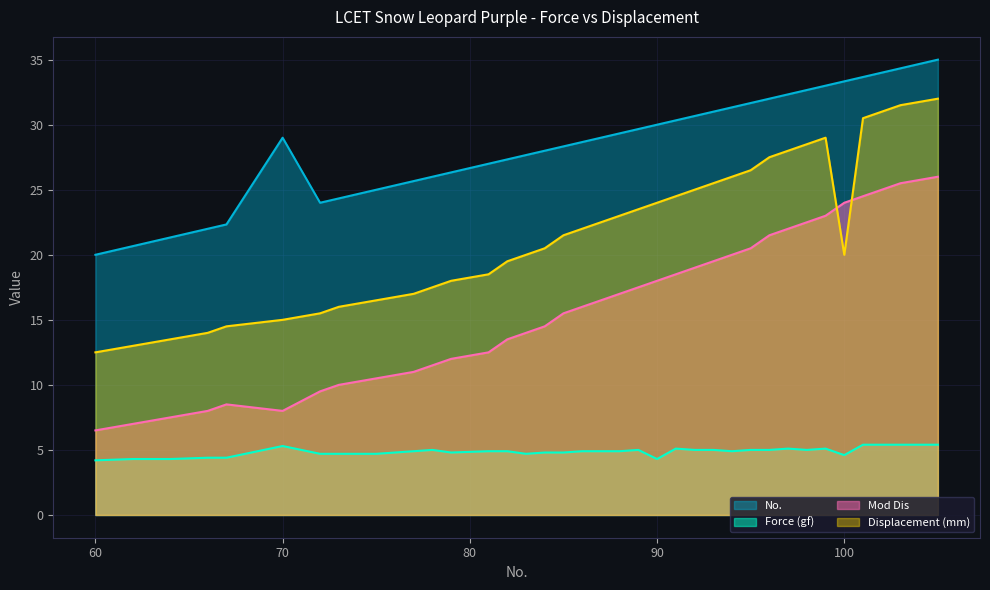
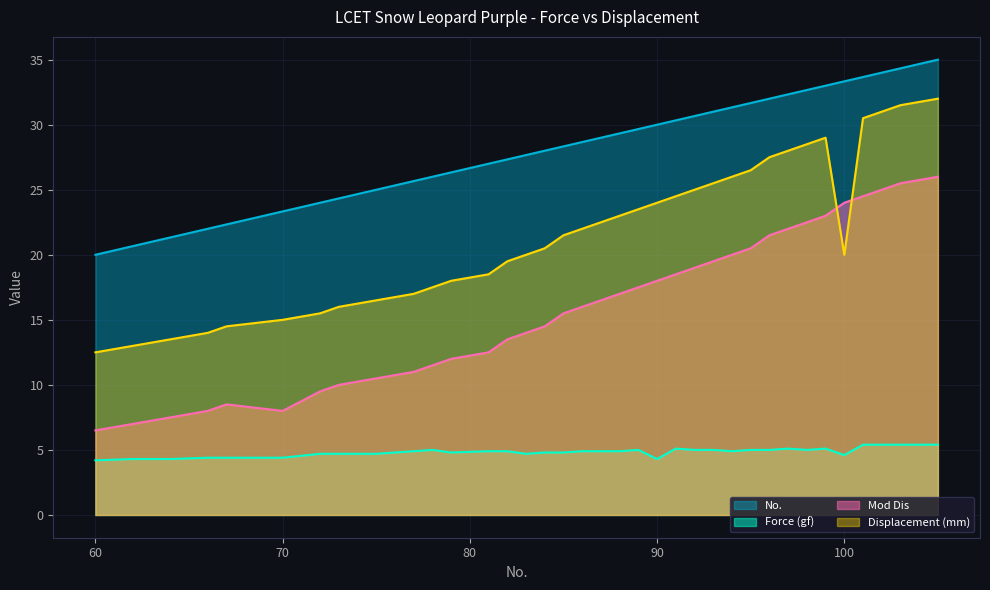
  {
    "No.": {
      "60": 20.0,
-     "70": 29.0,
+     "70": 23.3,
      "90": 30.0,
      "100": 33.3
    },
    "Force (gf)": {
      "60": 4.2,
-     "70": 5.3,
+     "70": 4.4,
      "90": 4.3,
      "100": 4.6
    },
    "Mod Dis": {
      "60": 6.5,
      "70": 8.0,
      "90": 18.0,
      "100": 24.0
    },
    "Displacement (mm)": {
      "60": 12.5,
      "70": 15.0,
      "90": 24.0,
      "100": 20.0
    }
  }
